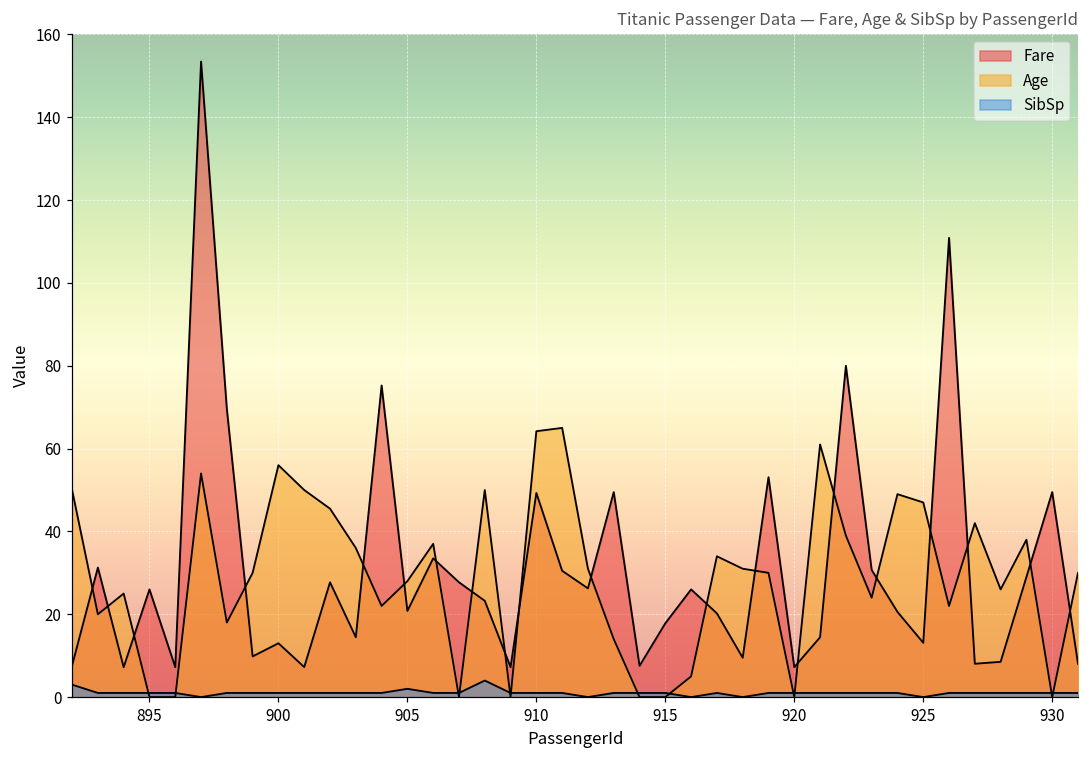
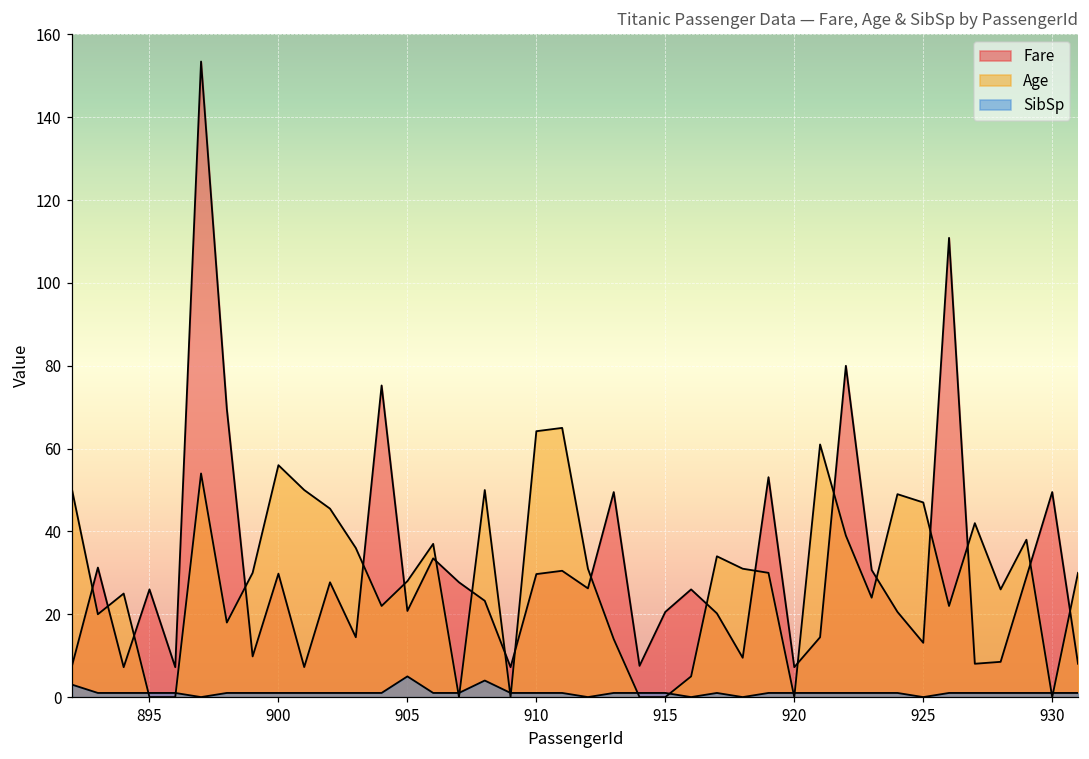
  {
    "Fare": {
      "895": 26,
-     "900": 13,
+     "900": 30,
      "905": 21,
-     "910": 49,
-     "915": 18,
+     "910": 30,
+     "915": 21,
      "920": 7,
      "925": 13,
      "930": 50
    },
    "Age": {
      "895": 0,
      "900": 56,
      "905": 28,
      "910": 64,
      "915": 0,
      "920": 0,
      "925": 47,
      "930": 0
    },
    "SibSp": {
      "895": 1,
      "900": 1,
-     "905": 2,
+     "905": 5,
      "910": 1,
      "915": 1,
      "920": 1,
      "925": 0,
      "930": 1
    }
  }
